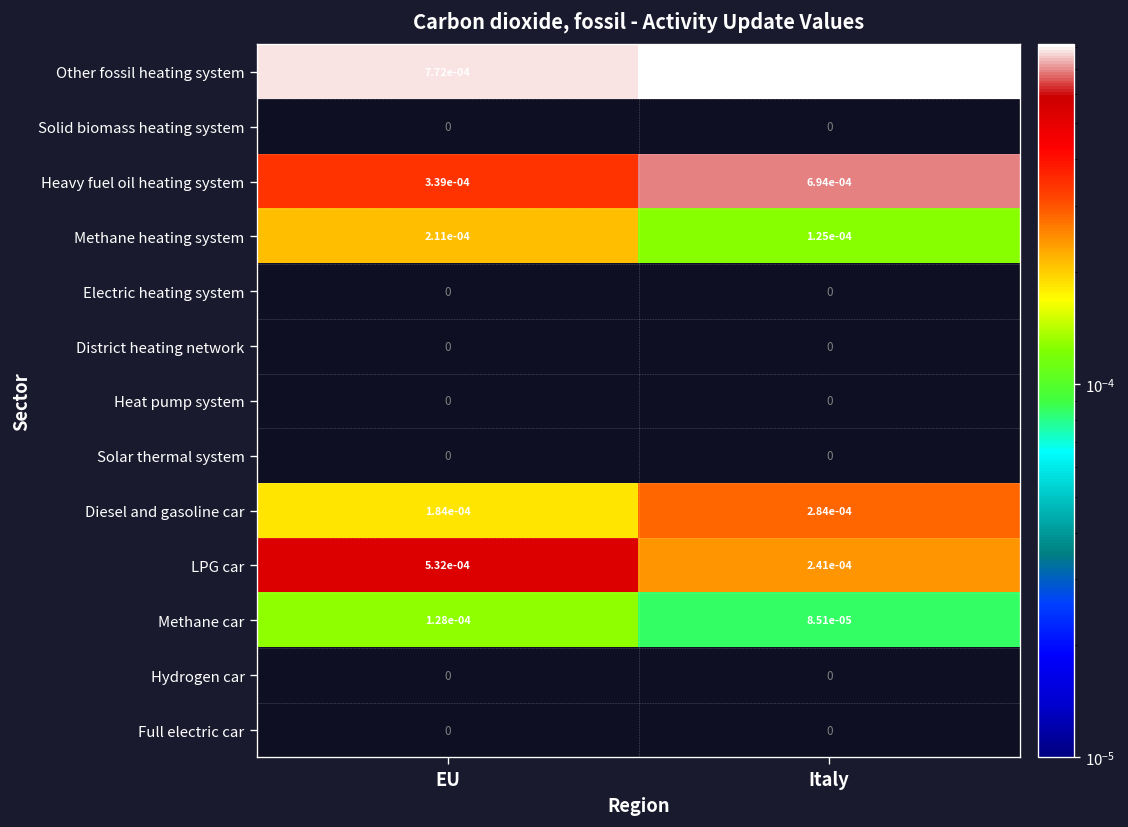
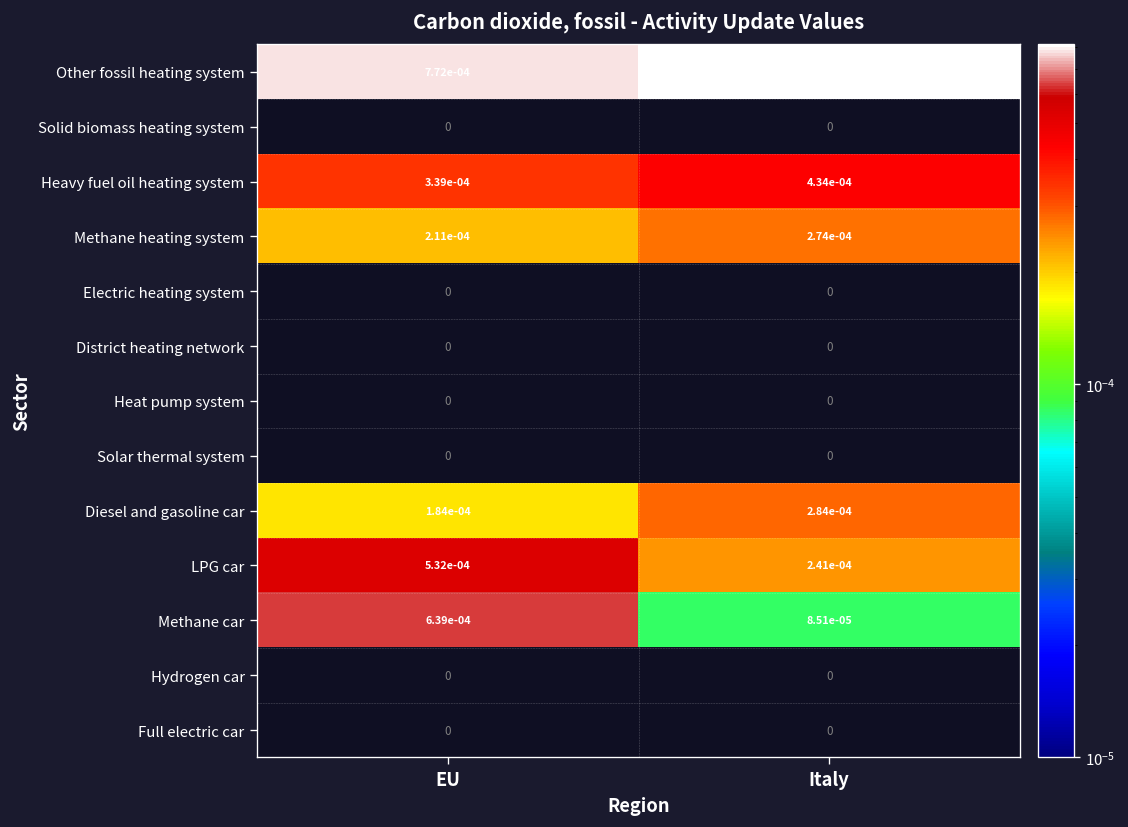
  {
    "Heavy fuel oil heating system": {
      "EU": "3.39e-04",
-     "Italy": "6.94e-04"
+     "Italy": "4.34e-04"
    },
    "Methane heating system": {
      "EU": "2.11e-04",
-     "Italy": "1.25e-04"
+     "Italy": "2.74e-04"
    },
    "Diesel and gasoline car": {
      "EU": "1.84e-04",
      "Italy": "2.84e-04"
    },
    "LPG car": {
      "EU": "5.32e-04",
      "Italy": "2.41e-04"
    },
    "Methane car": {
-     "EU": "1.28e-04",
+     "EU": "6.39e-04",
      "Italy": "8.51e-05"
    }
  }
